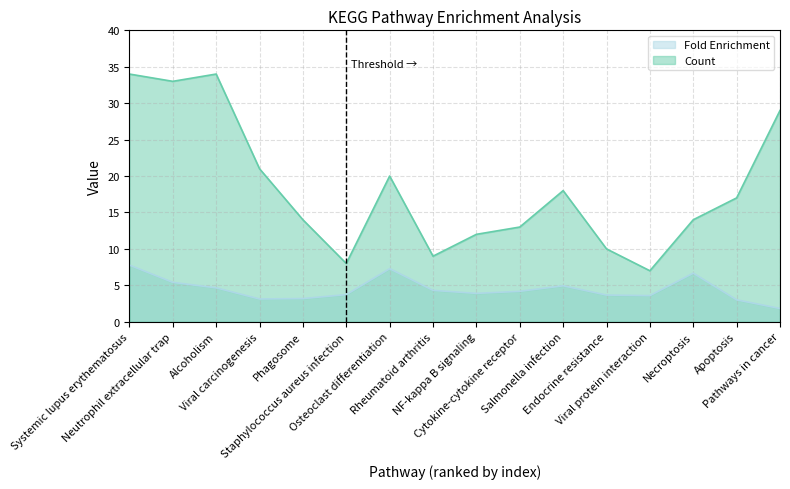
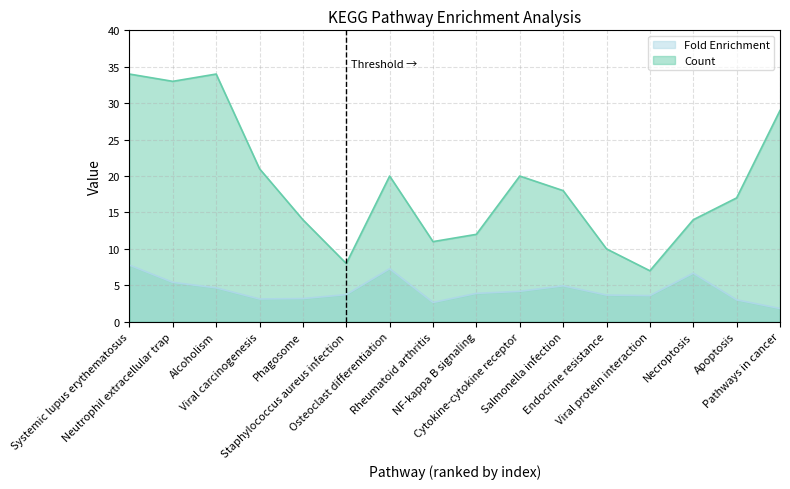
  {
    "Fold Enrichment": {
      "Systemic lupus erythematosus": 8,
      "Neutrophil extracellular trap": 5,
      "Alcoholism": 5,
      "Viral carcinogenesis": 3,
      "Phagosome": 3,
      "Staphylococcus aureus infection": 4,
      "Osteoclast differentiation": 7,
-     "Rheumatoid arthritis": 4,
+     "Rheumatoid arthritis": 3,
      "NF-kappa B signaling": 4,
      "Cytokine-cytokine receptor": 4,
      "Salmonella infection": 5,
      "Endocrine resistance": 4,
      "Viral protein interaction": 4,
      "Necroptosis": 7,
      "Apoptosis": 3,
      "Pathways in cancer": 2
    },
    "Count": {
      "Systemic lupus erythematosus": 34,
      "Neutrophil extracellular trap": 33,
      "Alcoholism": 34,
      "Viral carcinogenesis": 21,
      "Phagosome": 14,
      "Staphylococcus aureus infection": 8,
      "Osteoclast differentiation": 20,
-     "Rheumatoid arthritis": 9,
+     "Rheumatoid arthritis": 11,
      "NF-kappa B signaling": 12,
-     "Cytokine-cytokine receptor": 13,
+     "Cytokine-cytokine receptor": 20,
      "Salmonella infection": 18,
      "Endocrine resistance": 10,
      "Viral protein interaction": 7,
      "Necroptosis": 14,
      "Apoptosis": 17,
      "Pathways in cancer": 29
    }
  }
